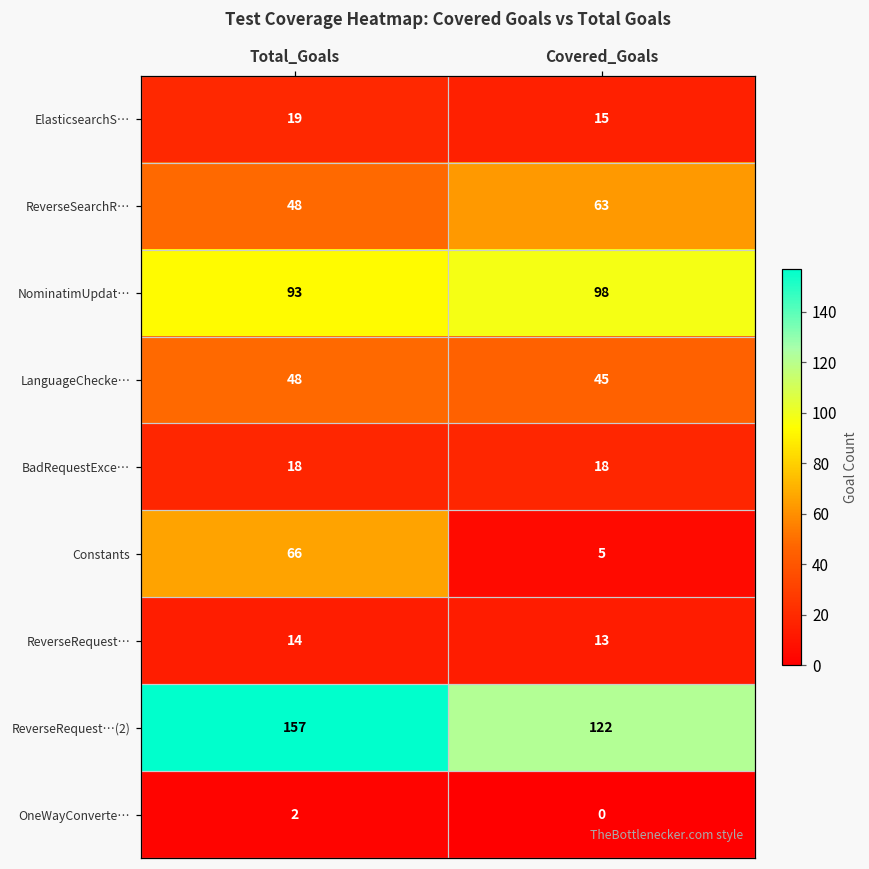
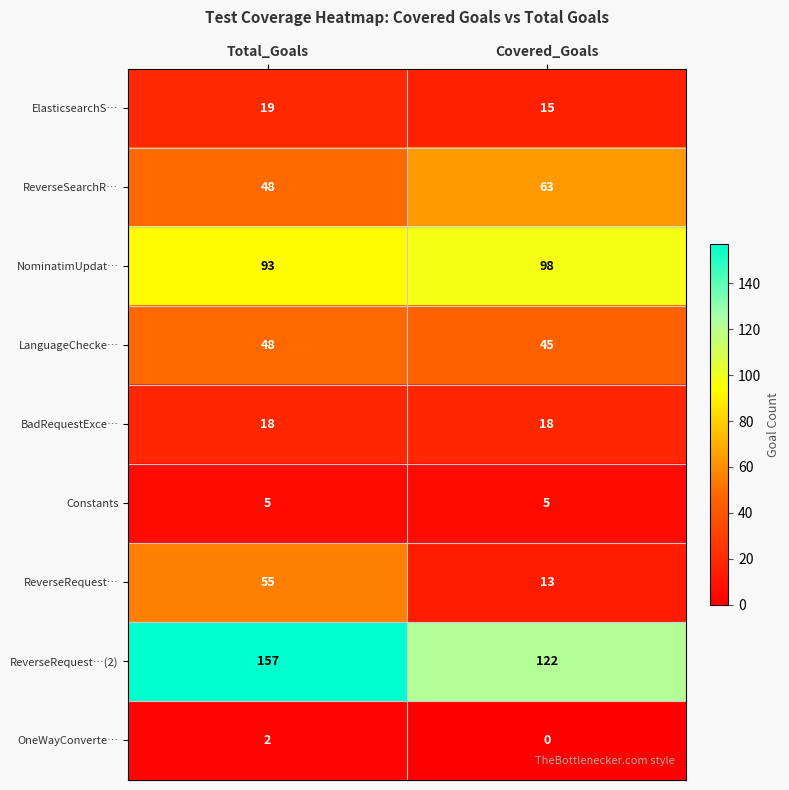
  {
    "ElasticsearchS…": {
      "Total_Goals": 19,
      "Covered_Goals": 15
    },
    "ReverseSearchR…": {
      "Total_Goals": 48,
      "Covered_Goals": 63
    },
    "NominatimUpdat…": {
      "Total_Goals": 93,
      "Covered_Goals": 98
    },
    "LanguageChecke…": {
      "Total_Goals": 48,
      "Covered_Goals": 45
    },
    "BadRequestExce…": {
      "Total_Goals": 18,
      "Covered_Goals": 18
    },
    "Constants": {
-     "Total_Goals": 66,
+     "Total_Goals": 5,
      "Covered_Goals": 5
    },
    "ReverseRequest…": {
-     "Total_Goals": 14,
+     "Total_Goals": 55,
      "Covered_Goals": 13
    },
    "ReverseRequest…(2)": {
      "Total_Goals": 157,
      "Covered_Goals": 122
    },
    "OneWayConverte…": {
      "Total_Goals": 2
    }
  }
